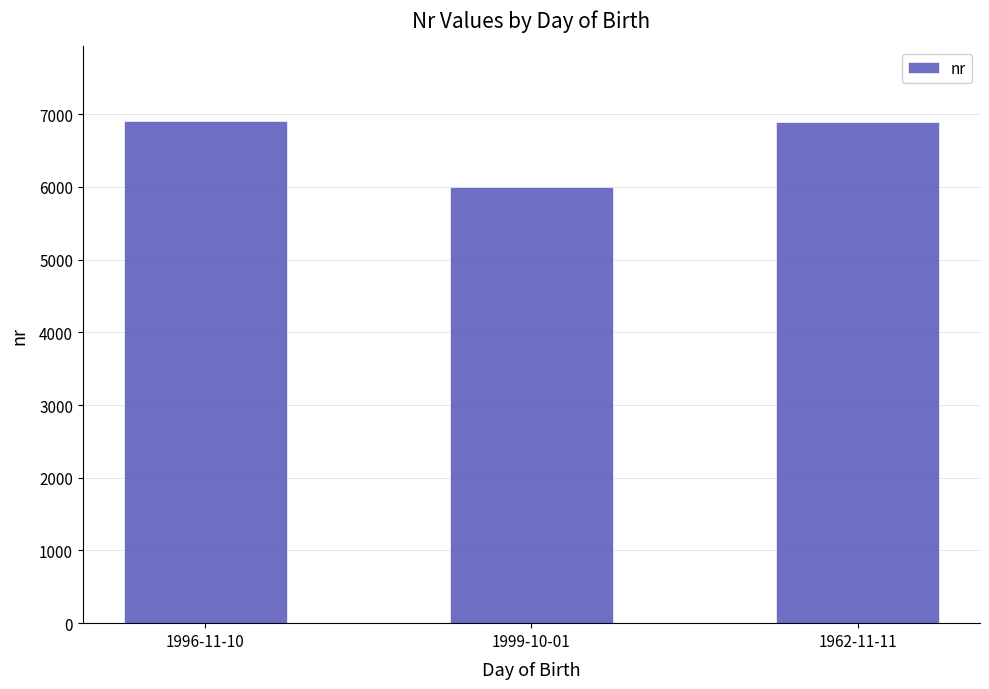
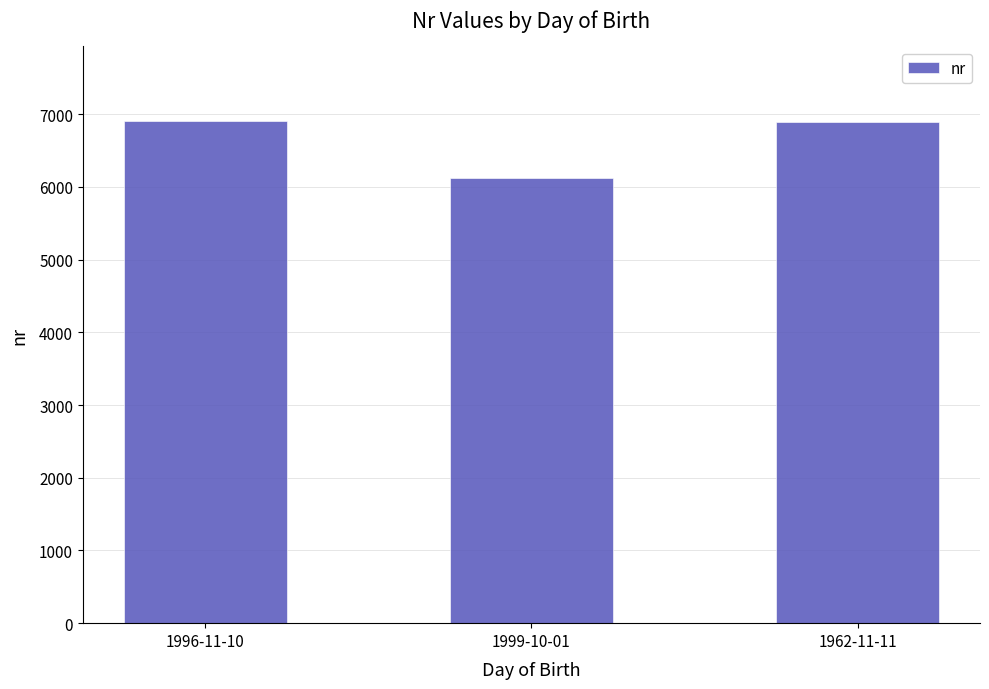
  {
    "1996-11-10": 6900,
-   "1999-10-01": 6000,
+   "1999-10-01": 6100,
    "1962-11-11": 6900
  }
